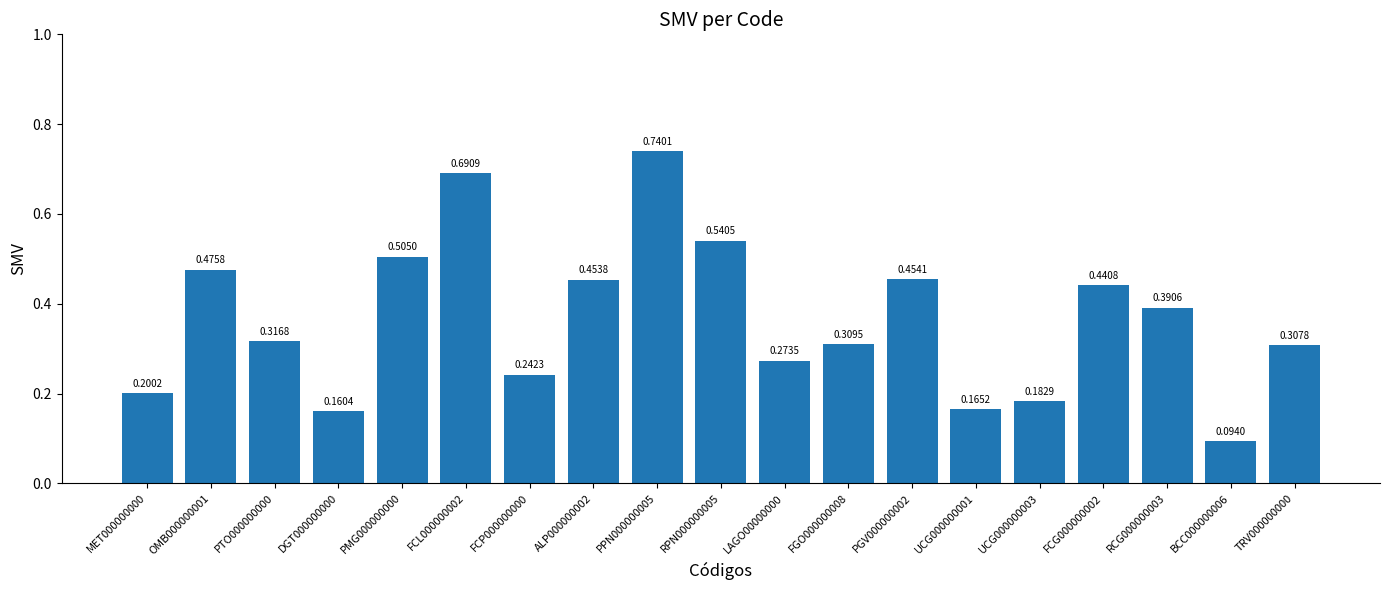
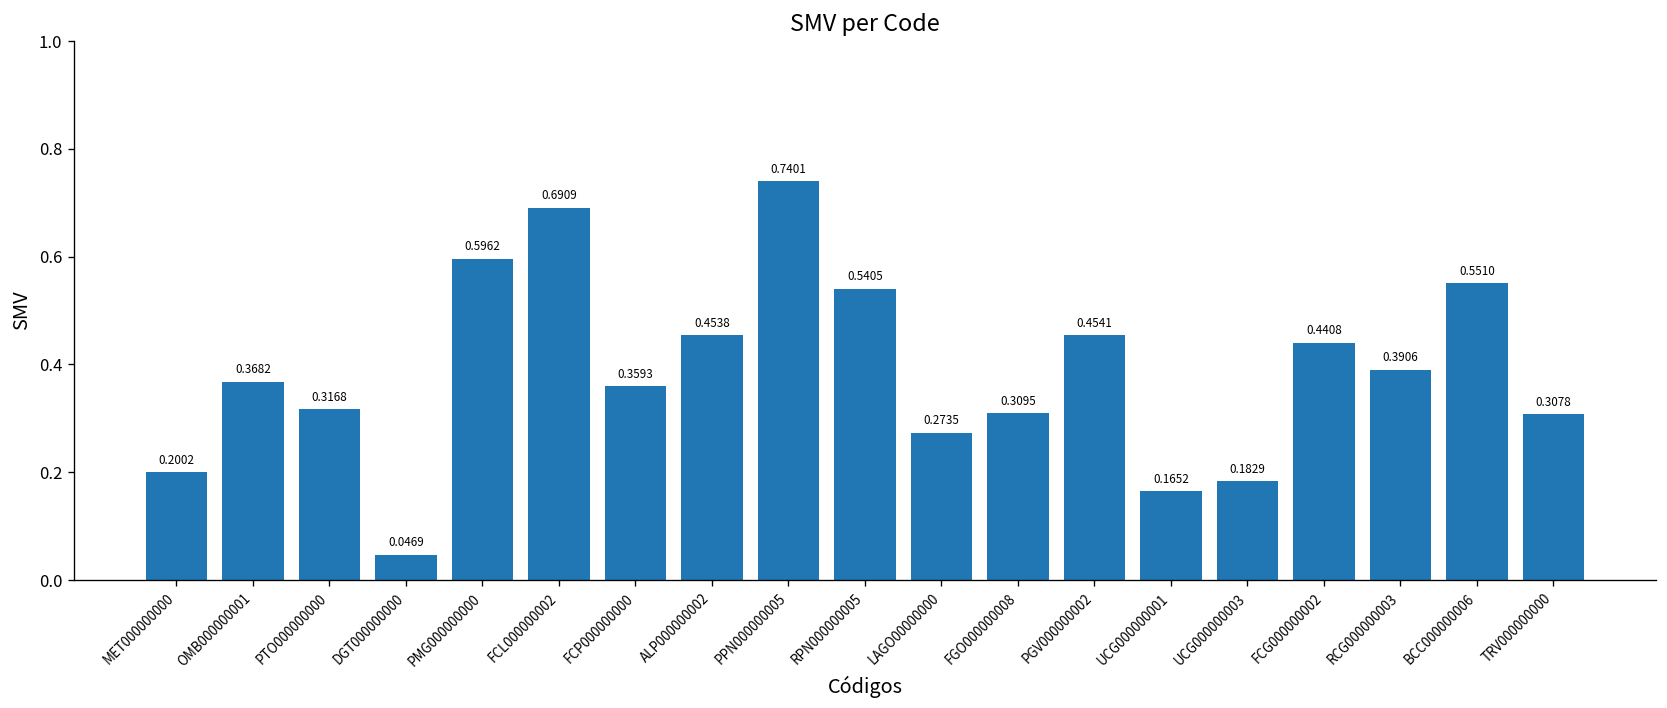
  {
    "MET000000000": 0.2002,
-   "OMB000000001": 0.4758,
+   "OMB000000001": 0.3682,
    "PTO000000000": 0.3168,
-   "DGT000000000": 0.1604,
-   "PMG000000000": 0.5050,
+   "DGT000000000": 0.0469,
+   "PMG000000000": 0.5962,
    "FCL000000002": 0.6909,
-   "FCP000000000": 0.2423,
+   "FCP000000000": 0.3593,
    "ALP000000002": 0.4538,
    "PPN000000005": 0.7401,
    "RPN000000005": 0.5405,
    "LAGO00000000": 0.2735,
    "FGO000000008": 0.3095,
    "PGV000000002": 0.4541,
    "UCG000000001": 0.1652,
    "UCG000000003": 0.1829,
    "FCG000000002": 0.4408,
    "RCG000000003": 0.3906,
-   "BCC000000006": 0.0940,
+   "BCC000000006": 0.5510,
    "TRV000000000": 0.3078
  }
